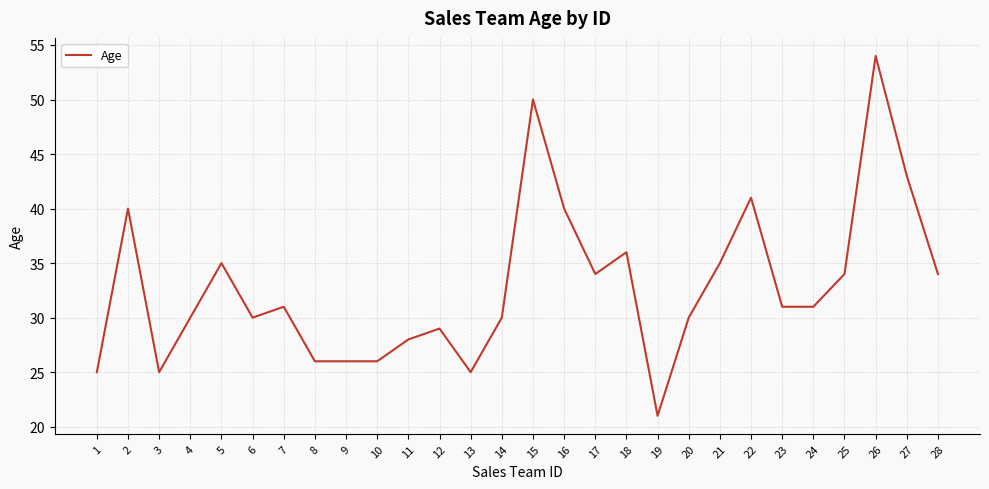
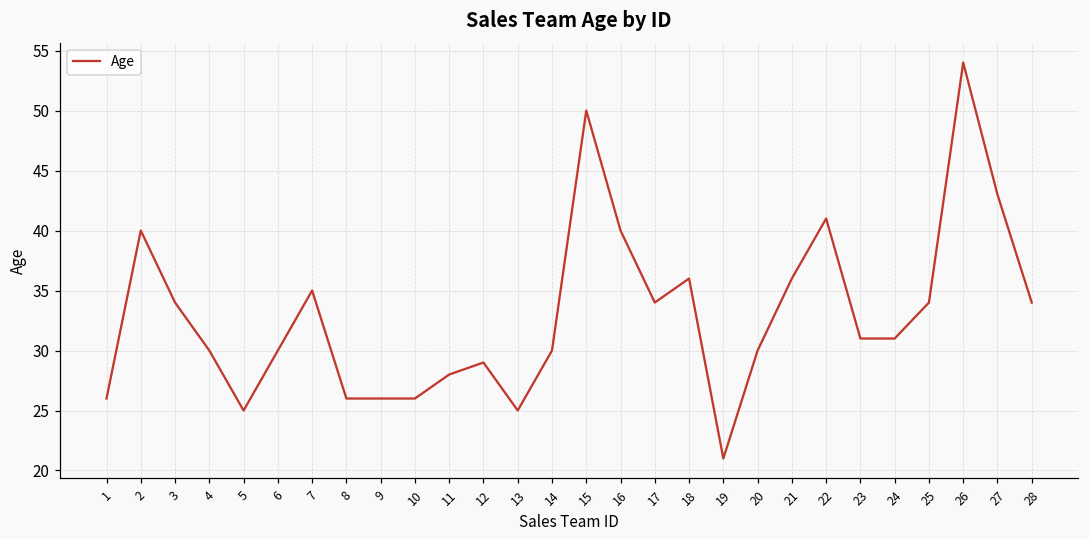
  {
-   "1": 25,
+   "1": 26,
    "2": 40,
-   "3": 25,
+   "3": 34,
    "4": 30,
-   "5": 35,
+   "5": 25,
    "6": 30,
-   "7": 31,
+   "7": 35,
    "8": 26,
    "9": 26,
    "10": 26,
    "11": 28,
    "12": 29,
    "13": 25,
    "14": 30,
    "15": 50,
    "16": 40,
    "17": 34,
    "18": 36,
    "19": 21,
    "20": 30,
-   "21": 35,
+   "21": 36,
    "22": 41,
    "23": 31,
    "24": 31,
    "25": 34,
    "26": 54,
    "27": 43,
    "28": 34
  }
